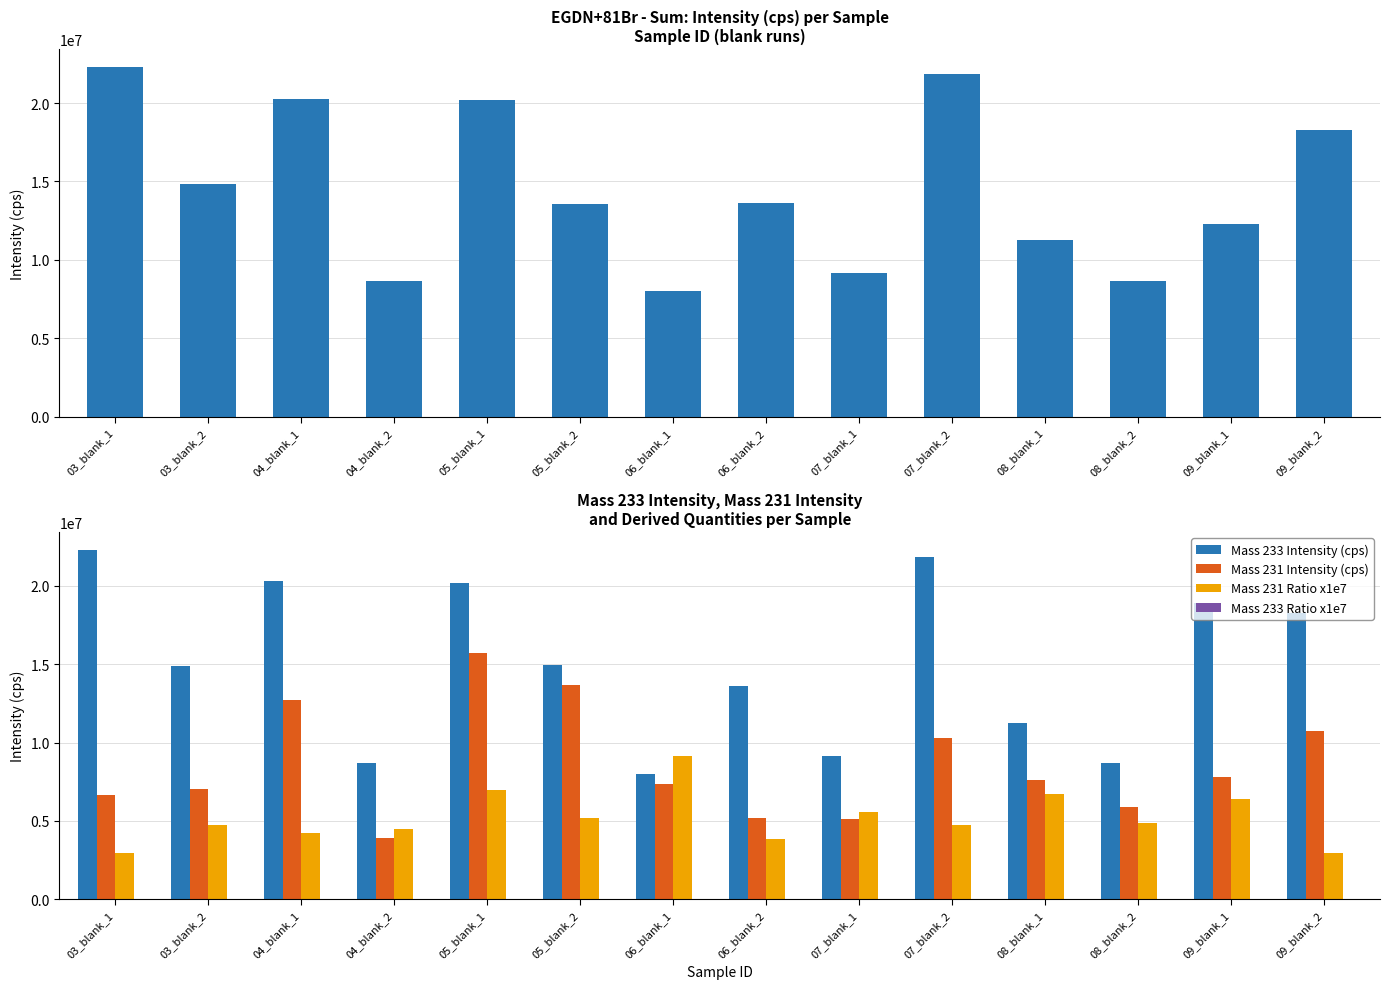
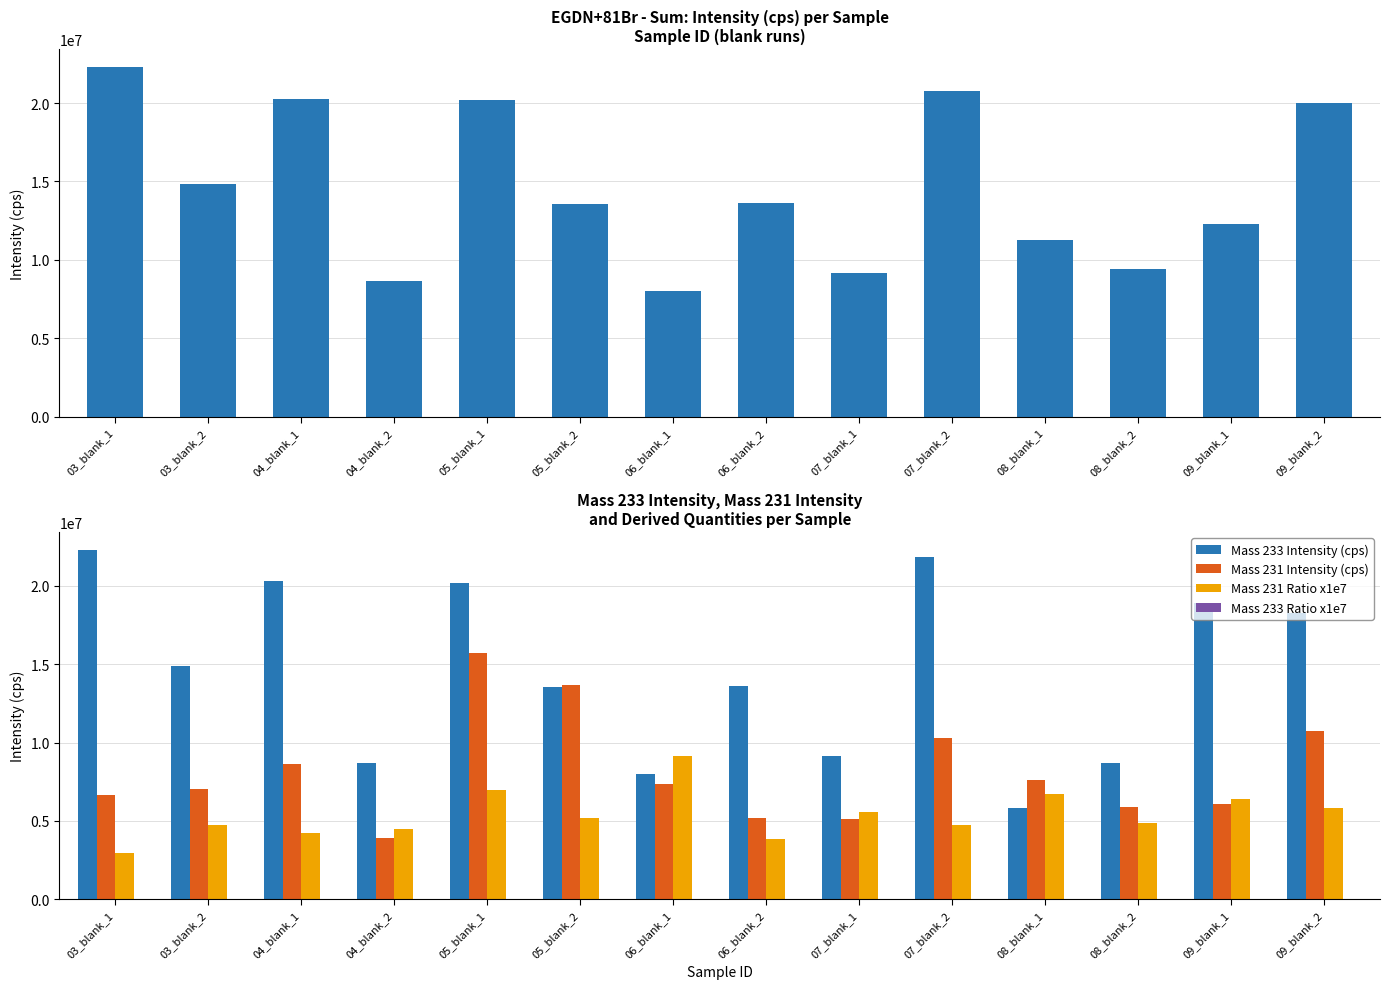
  {
    "EGDN+81Br - Sum: Intensity (cps) per Sample Sample ID (blank runs)": {
      "03_blank_1": 22300000,
      "03_blank_2": 14900000,
      "04_blank_1": 20300000,
      "04_blank_2": 8700000,
      "05_blank_1": 20200000,
      "05_blank_2": 13600000,
      "06_blank_1": 8000000,
      "06_blank_2": 13600000,
      "07_blank_1": 9100000,
-     "07_blank_2": 21900000,
+     "07_blank_2": 20800000,
      "08_blank_1": 11300000,
-     "08_blank_2": 8700000,
+     "08_blank_2": 9400000,
      "09_blank_1": 12300000,
-     "09_blank_2": 18300000
+     "09_blank_2": 20000000
    },
    "Mass 233 Intensity, Mass 231 Intensity and Derived Quantities per Sample": {
      "Mass 233 Intensity (cps)": {
        "03_blank_1": 22300000,
        "03_blank_2": 14900000,
        "04_blank_1": 20300000,
        "04_blank_2": 8700000,
        "05_blank_1": 20200000,
-       "05_blank_2": 15000000,
+       "05_blank_2": 13600000,
        "06_blank_1": 8000000,
        "06_blank_2": 13600000,
        "07_blank_1": 9100000,
        "07_blank_2": 21900000,
-       "08_blank_1": 11300000,
+       "08_blank_1": 5800000,
        "08_blank_2": 8700000
      },
      "Mass 231 Intensity (cps)": {
        "03_blank_1": 6700000,
        "03_blank_2": 7100000,
-       "04_blank_1": 12700000,
+       "04_blank_1": 8600000,
        "04_blank_2": 3900000,
        "05_blank_1": 15700000,
        "05_blank_2": 13700000,
        "06_blank_1": 7300000,
        "06_blank_2": 5200000,
        "07_blank_1": 5100000,
        "07_blank_2": 10300000,
        "08_blank_1": 7600000,
        "08_blank_2": 5900000,
-       "09_blank_1": 7800000,
+       "09_blank_1": 6100000,
        "09_blank_2": 10700000
      },
      "Mass 231 Ratio x1e7": {
        "03_blank_1": 3000000,
        "03_blank_2": 4800000,
        "04_blank_1": 4300000,
        "04_blank_2": 4500000,
        "05_blank_1": 7000000,
        "05_blank_2": 5200000,
        "06_blank_1": 9200000,
        "06_blank_2": 3800000,
        "07_blank_1": 5600000,
        "07_blank_2": 4700000,
        "08_blank_1": 6700000,
        "08_blank_2": 4900000,
        "09_blank_1": 6400000,
-       "09_blank_2": 2900000
+       "09_blank_2": 5900000
      },
      "Mass 233 Ratio x1e7": {
        "03_blank_1": 0,
        "03_blank_2": 0,
        "04_blank_1": 0,
        "04_blank_2": 0,
        "05_blank_1": 0,
        "05_blank_2": 0,
        "06_blank_1": 0,
        "06_blank_2": 0,
        "07_blank_1": 0,
        "07_blank_2": 0,
        "08_blank_1": 0,
        "08_blank_2": 0,
        "09_blank_1": 0,
        "09_blank_2": 0
      }
    }
  }
